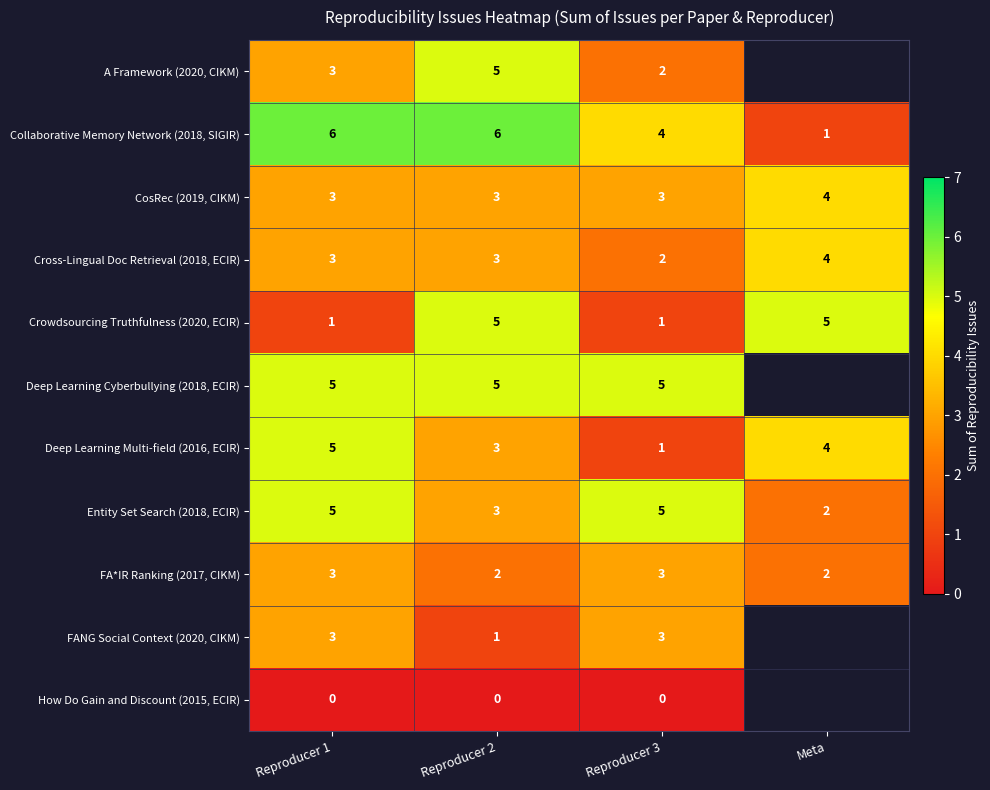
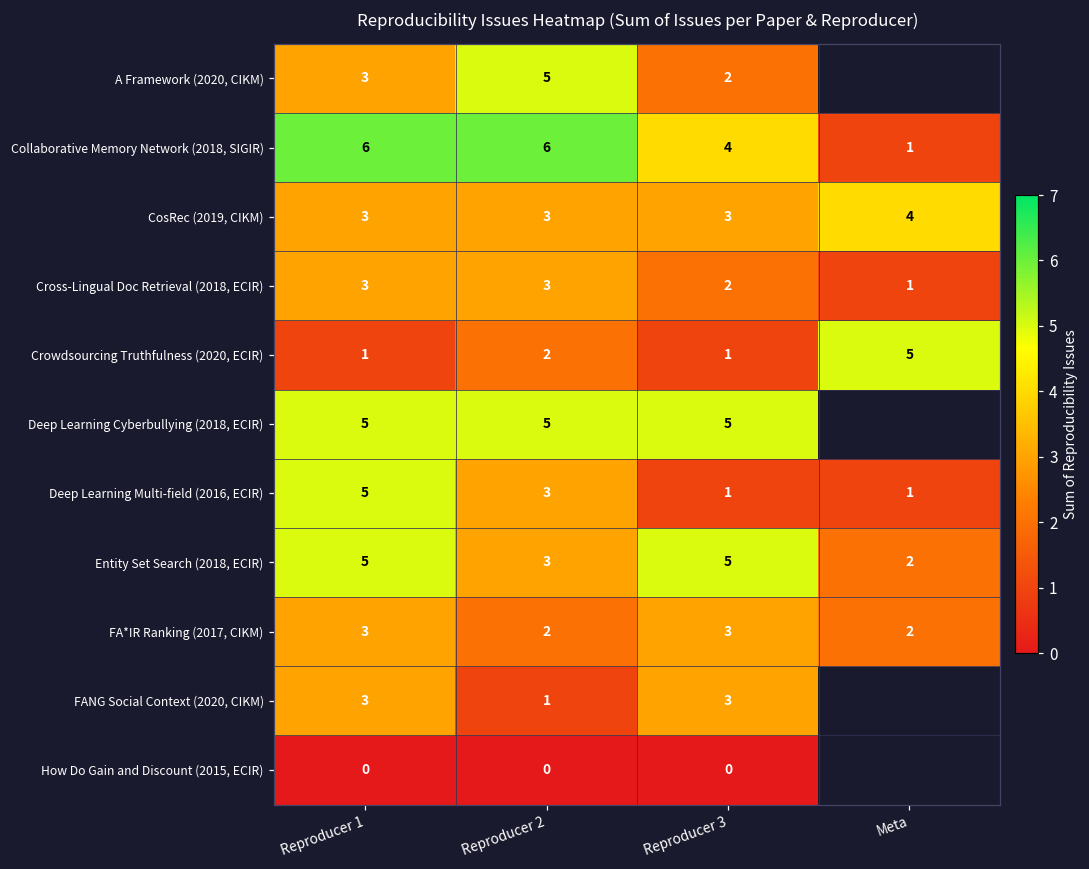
  {
    "A Framework (2020, CIKM)": {
      "Reproducer 1": 3,
      "Reproducer 2": 5,
      "Reproducer 3": 2
    },
    "Collaborative Memory Network (2018, SIGIR)": {
      "Reproducer 1": 6,
      "Reproducer 2": 6,
      "Reproducer 3": 4,
      "Meta": 1
    },
    "CosRec (2019, CIKM)": {
      "Reproducer 1": 3,
      "Reproducer 2": 3,
      "Reproducer 3": 3,
      "Meta": 4
    },
    "Cross-Lingual Doc Retrieval (2018, ECIR)": {
      "Reproducer 1": 3,
      "Reproducer 2": 3,
      "Reproducer 3": 2,
-     "Meta": 4
+     "Meta": 1
    },
    "Crowdsourcing Truthfulness (2020, ECIR)": {
      "Reproducer 1": 1,
-     "Reproducer 2": 5,
+     "Reproducer 2": 2,
      "Reproducer 3": 1,
      "Meta": 5
    },
    "Deep Learning Cyberbullying (2018, ECIR)": {
      "Reproducer 1": 5,
      "Reproducer 2": 5,
      "Reproducer 3": 5
    },
    "Deep Learning Multi-field (2016, ECIR)": {
      "Reproducer 1": 5,
      "Reproducer 2": 3,
      "Reproducer 3": 1,
-     "Meta": 4
+     "Meta": 1
    },
    "Entity Set Search (2018, ECIR)": {
      "Reproducer 1": 5,
      "Reproducer 2": 3,
      "Reproducer 3": 5,
      "Meta": 2
    },
    "FA*IR Ranking (2017, CIKM)": {
      "Reproducer 1": 3,
      "Reproducer 2": 2,
      "Reproducer 3": 3,
      "Meta": 2
    },
    "FANG Social Context (2020, CIKM)": {
      "Reproducer 1": 3,
      "Reproducer 2": 1,
      "Reproducer 3": 3
    },
    "How Do Gain and Discount (2015, ECIR)": {
      "Reproducer 1": 0,
      "Reproducer 2": 0,
      "Reproducer 3": 0
    }
  }
